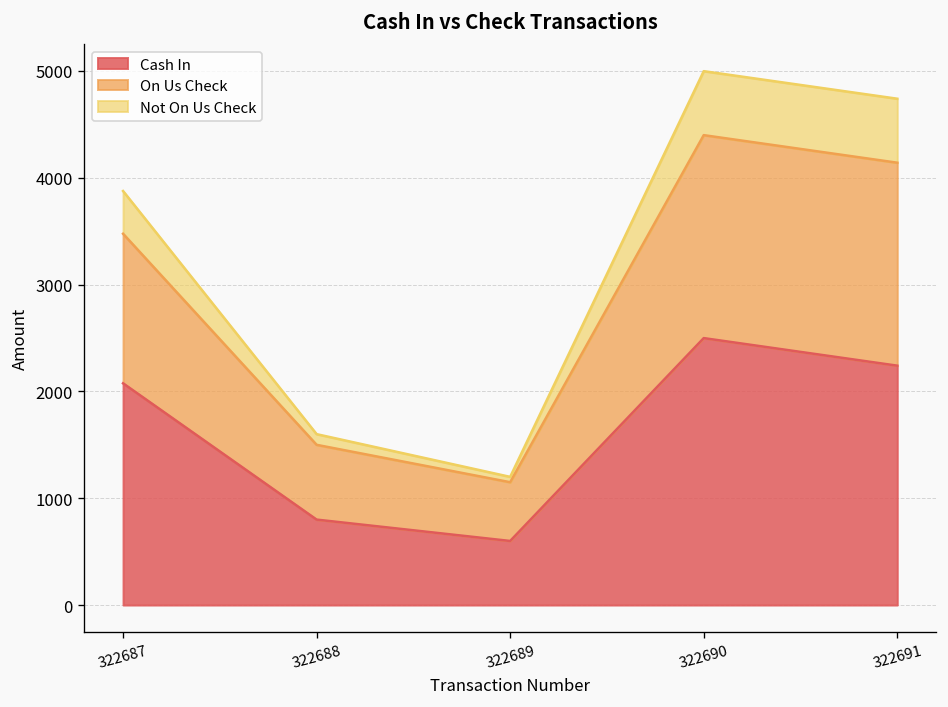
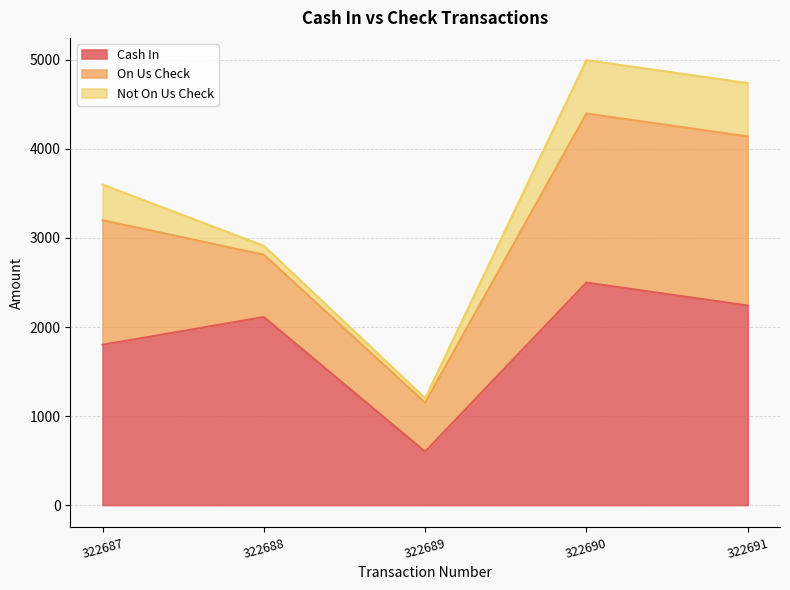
  {
    "Cash In": {
-     "322687": 2100,
-     "322688": 800,
+     "322687": 1800,
+     "322688": 2100,
      "322689": 600,
      "322690": 2500,
      "322691": 2200
    }
  }
